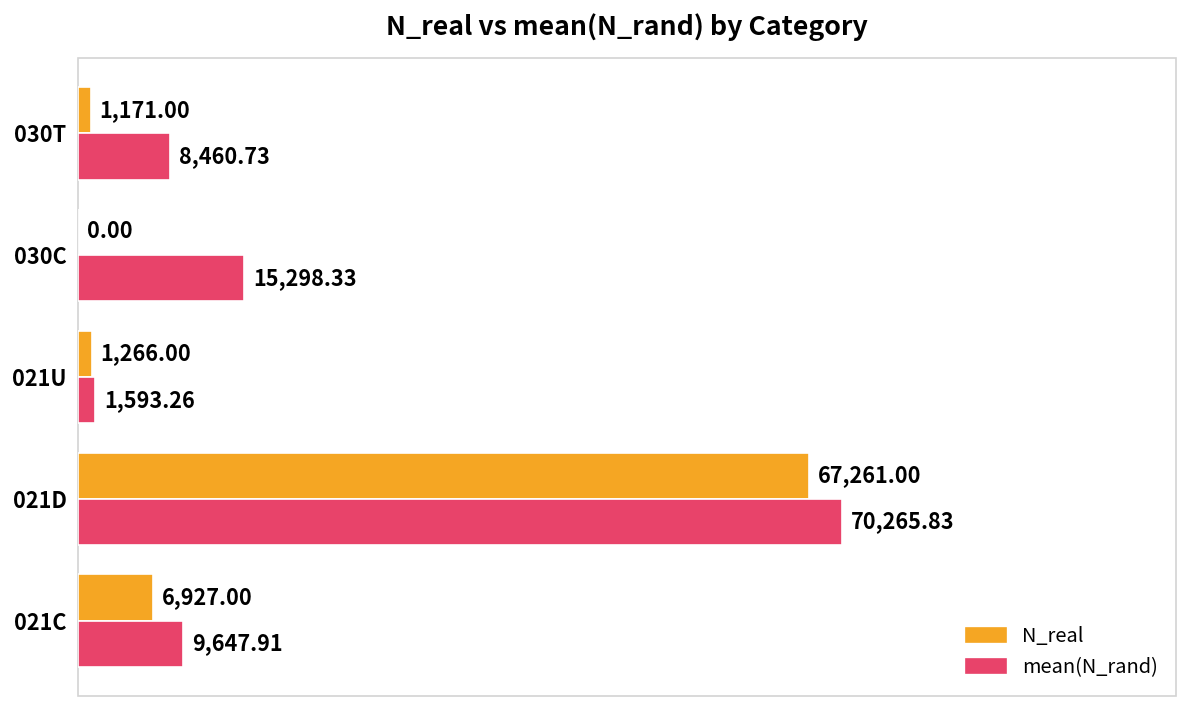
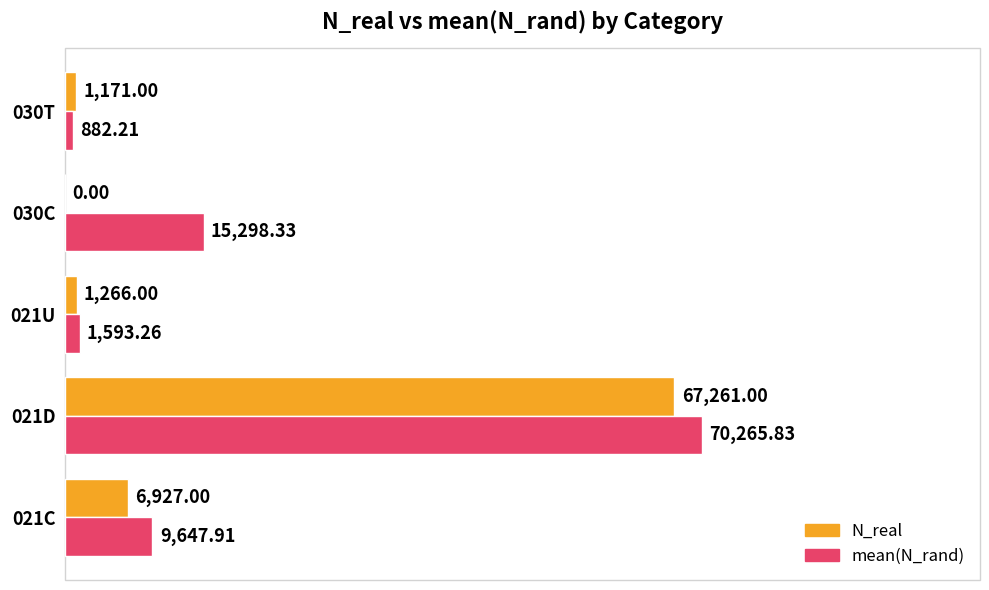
  {
    "N_real": {
      "030T": "1,171.00",
      "030C": "0.00",
      "021U": "1,266.00",
      "021D": "67,261.00",
      "021C": "6,927.00"
    },
    "mean(N_rand)": {
-     "030T": "8,460.73",
+     "030T": "882.21",
      "030C": "15,298.33",
      "021U": "1,593.26",
      "021D": "70,265.83",
      "021C": "9,647.91"
    }
  }
